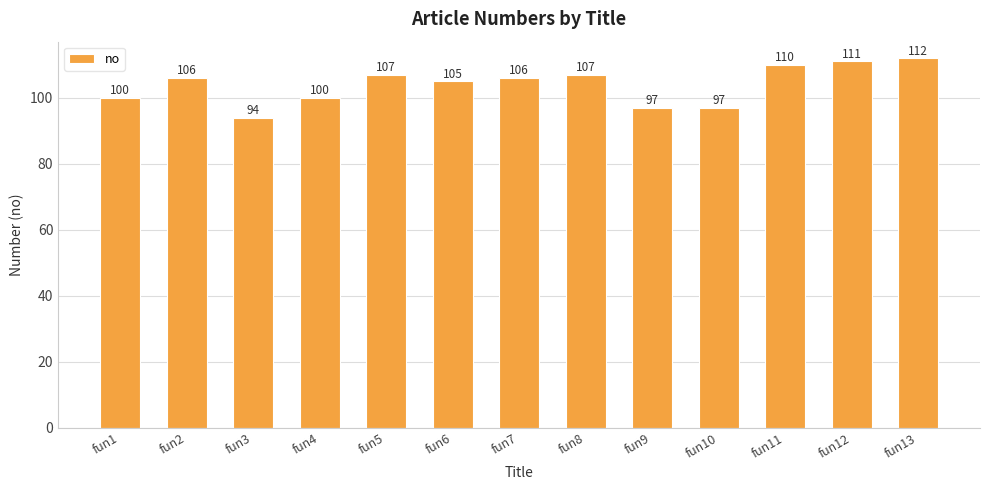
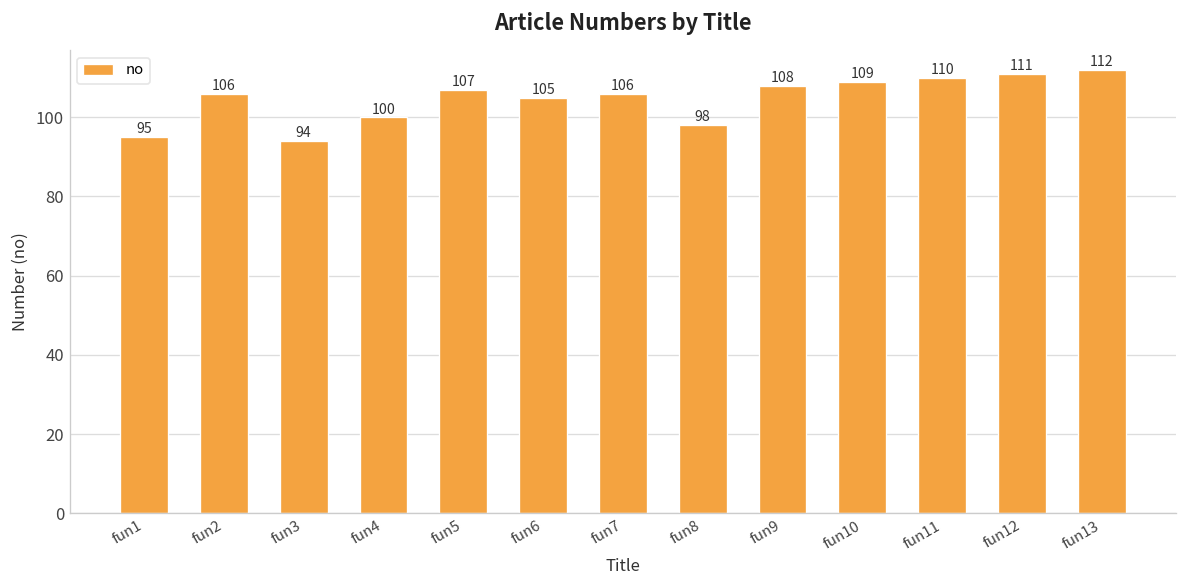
  {
-   "fun1": 100,
+   "fun1": 95,
    "fun2": 106,
    "fun3": 94,
    "fun4": 100,
    "fun5": 107,
    "fun6": 105,
    "fun7": 106,
-   "fun8": 107,
-   "fun9": 97,
-   "fun10": 97,
+   "fun8": 98,
+   "fun9": 108,
+   "fun10": 109,
    "fun11": 110,
    "fun12": 111,
    "fun13": 112
  }
